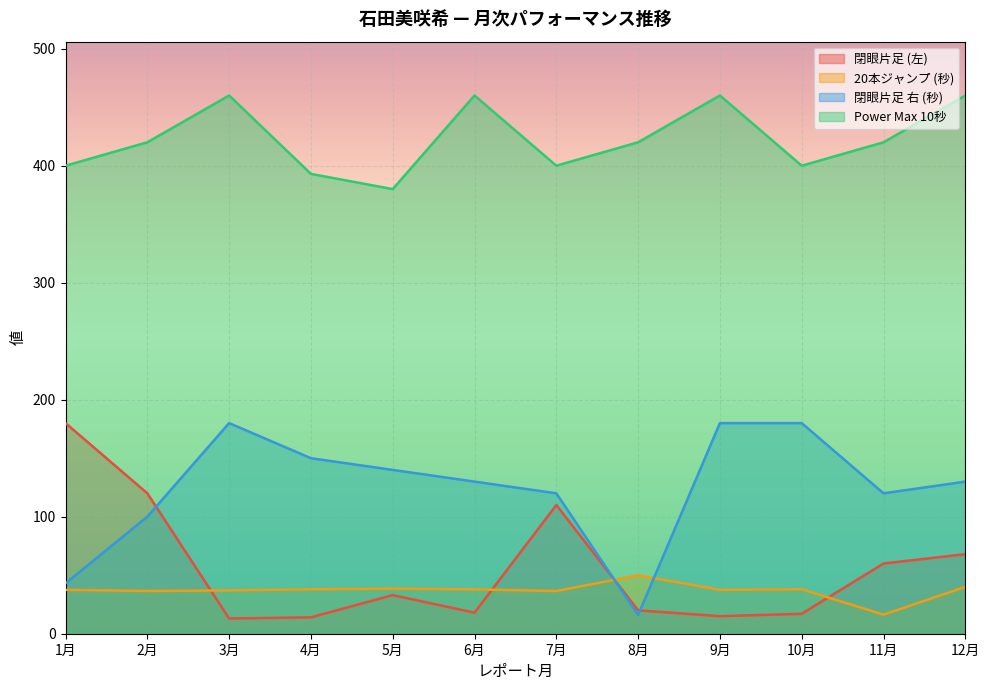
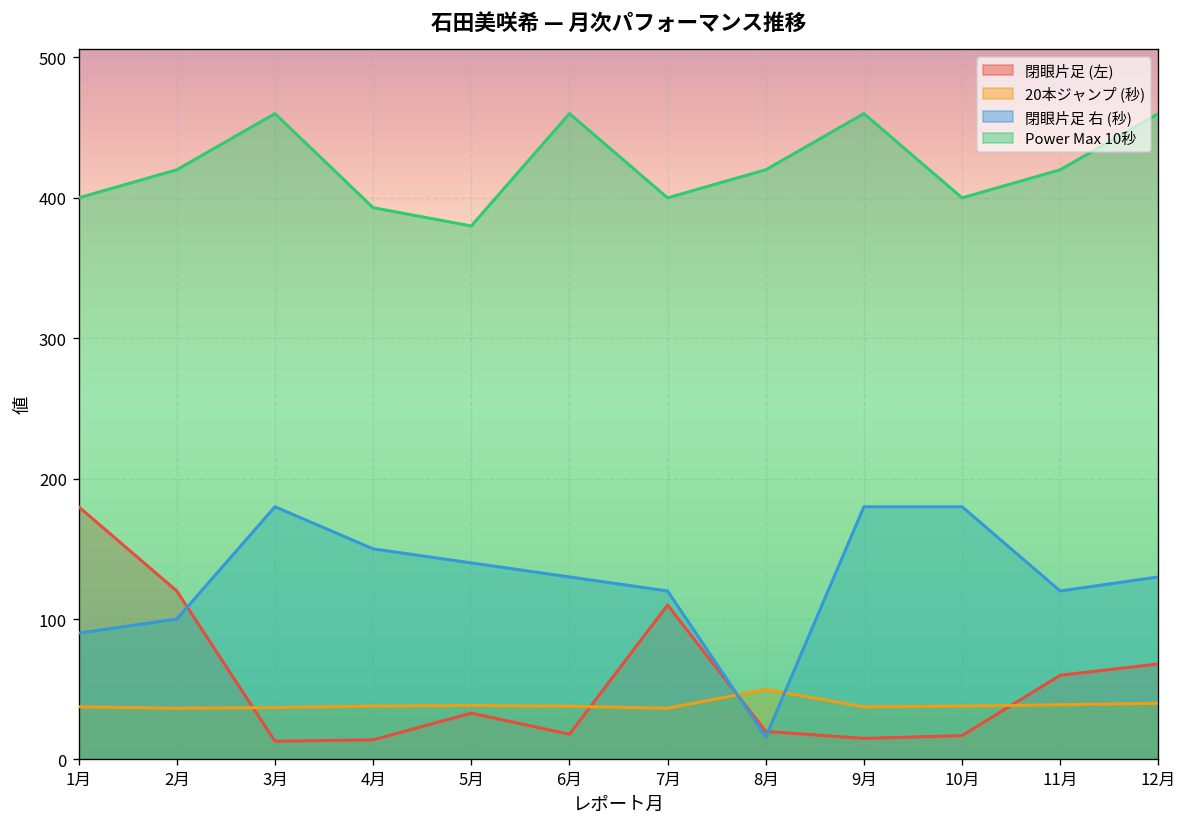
  {
    "閉眼片足 (左)": {
      "1月": 180,
      "2月": 120,
      "3月": 13,
      "4月": 14,
      "5月": 33,
      "6月": 18,
      "7月": 110,
      "8月": 20,
      "9月": 15,
      "10月": 17,
      "11月": 60,
      "12月": 68
    },
    "20本ジャンプ (秒)": {
      "1月": 38,
      "2月": 37,
      "3月": 37,
      "4月": 38,
      "5月": 39,
      "6月": 38,
      "7月": 37,
      "8月": 50,
      "9月": 38,
      "10月": 38,
-     "11月": 16,
+     "11月": 39,
      "12月": 40
    },
    "閉眼片足 右 (秒)": {
-     "1月": 43,
+     "1月": 90,
      "2月": 100,
      "3月": 180,
      "4月": 150,
      "5月": 140,
      "6月": 130,
      "7月": 120,
      "8月": 16,
      "9月": 180,
      "10月": 180,
      "11月": 120,
      "12月": 130
    },
    "Power Max 10秒": {
      "1月": 400,
      "2月": 420,
      "3月": 460,
      "4月": 393,
      "5月": 380,
      "6月": 460,
      "7月": 400,
      "8月": 420,
      "9月": 460,
      "10月": 400,
      "11月": 420,
      "12月": 460
    }
  }
